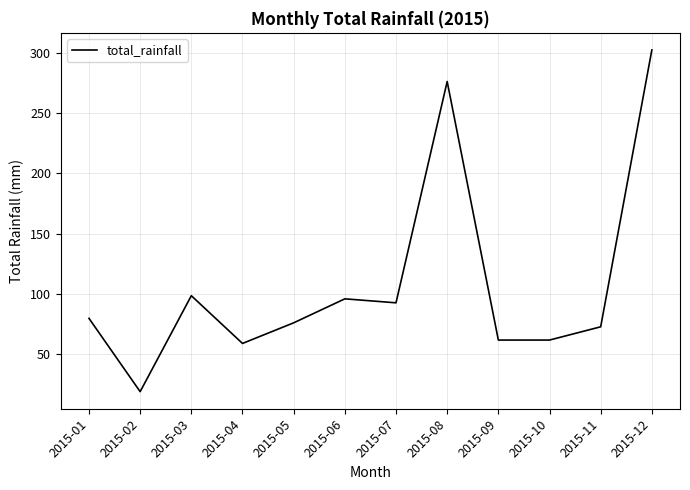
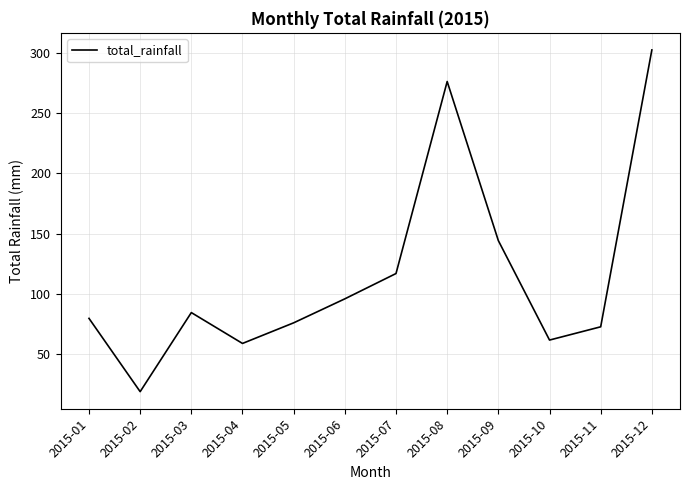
  {
    "2015-01": 80,
    "2015-02": 19,
-   "2015-03": 98,
+   "2015-03": 84,
    "2015-04": 59,
    "2015-05": 76,
    "2015-06": 96,
-   "2015-07": 93,
+   "2015-07": 117,
    "2015-08": 276,
-   "2015-09": 62,
+   "2015-09": 144,
    "2015-10": 62,
    "2015-11": 73,
    "2015-12": 302
  }
